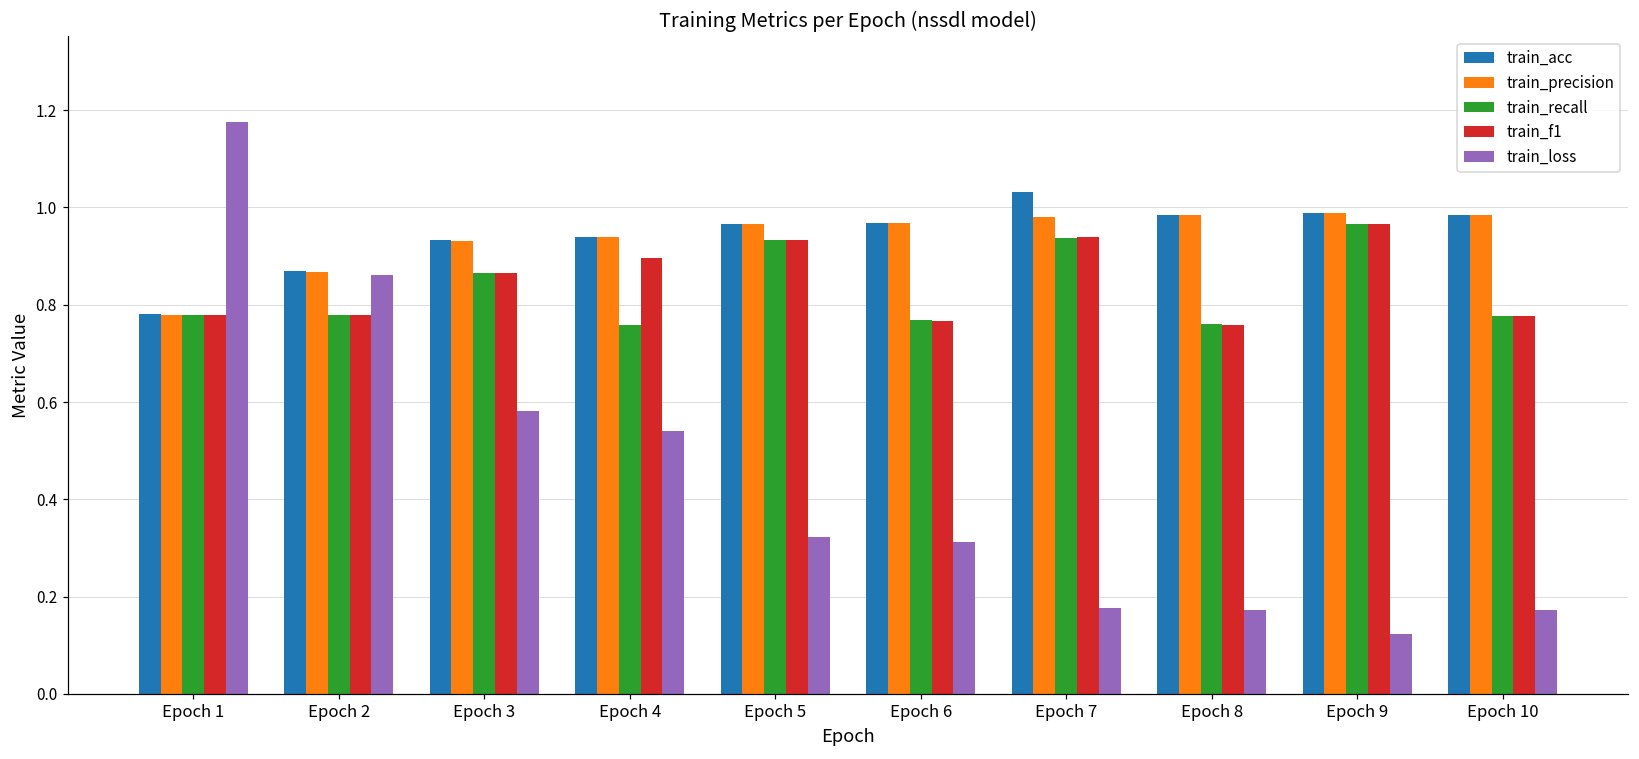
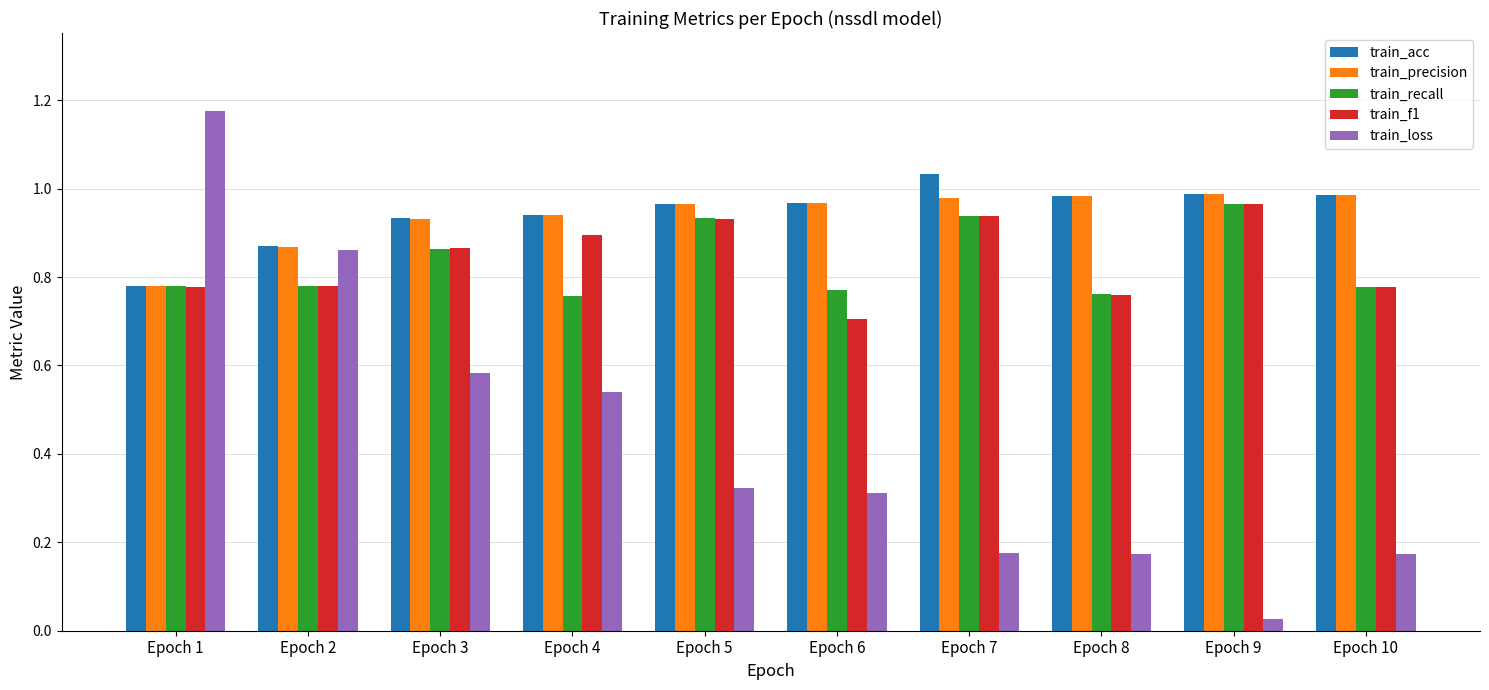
  {
    "train_acc": {
      "Epoch 1": 0.78,
      "Epoch 2": 0.87,
      "Epoch 3": 0.93,
      "Epoch 4": 0.94,
      "Epoch 5": 0.97,
      "Epoch 6": 0.97,
      "Epoch 7": 1.03,
      "Epoch 8": 0.98,
      "Epoch 9": 0.99,
      "Epoch 10": 0.98
    },
    "train_precision": {
      "Epoch 1": 0.78,
      "Epoch 2": 0.87,
      "Epoch 3": 0.93,
      "Epoch 4": 0.94,
      "Epoch 5": 0.97,
      "Epoch 6": 0.97,
      "Epoch 7": 0.98,
      "Epoch 8": 0.98,
      "Epoch 9": 0.99,
      "Epoch 10": 0.98
    },
    "train_recall": {
      "Epoch 1": 0.78,
      "Epoch 2": 0.78,
      "Epoch 3": 0.86,
      "Epoch 4": 0.76,
      "Epoch 5": 0.93,
      "Epoch 6": 0.77,
      "Epoch 7": 0.94,
      "Epoch 8": 0.76,
      "Epoch 9": 0.97,
      "Epoch 10": 0.78
    },
    "train_f1": {
      "Epoch 1": 0.78,
      "Epoch 2": 0.78,
      "Epoch 3": 0.87,
      "Epoch 4": 0.90,
      "Epoch 5": 0.93,
-     "Epoch 6": 0.77,
+     "Epoch 6": 0.70,
      "Epoch 7": 0.94,
      "Epoch 8": 0.76,
      "Epoch 9": 0.97,
      "Epoch 10": 0.78
    },
    "train_loss": {
      "Epoch 1": 1.18,
      "Epoch 2": 0.86,
      "Epoch 3": 0.58,
      "Epoch 4": 0.54,
      "Epoch 5": 0.32,
      "Epoch 6": 0.31,
      "Epoch 7": 0.18,
      "Epoch 8": 0.17,
-     "Epoch 9": 0.12,
+     "Epoch 9": 0.03,
      "Epoch 10": 0.17
    }
  }
